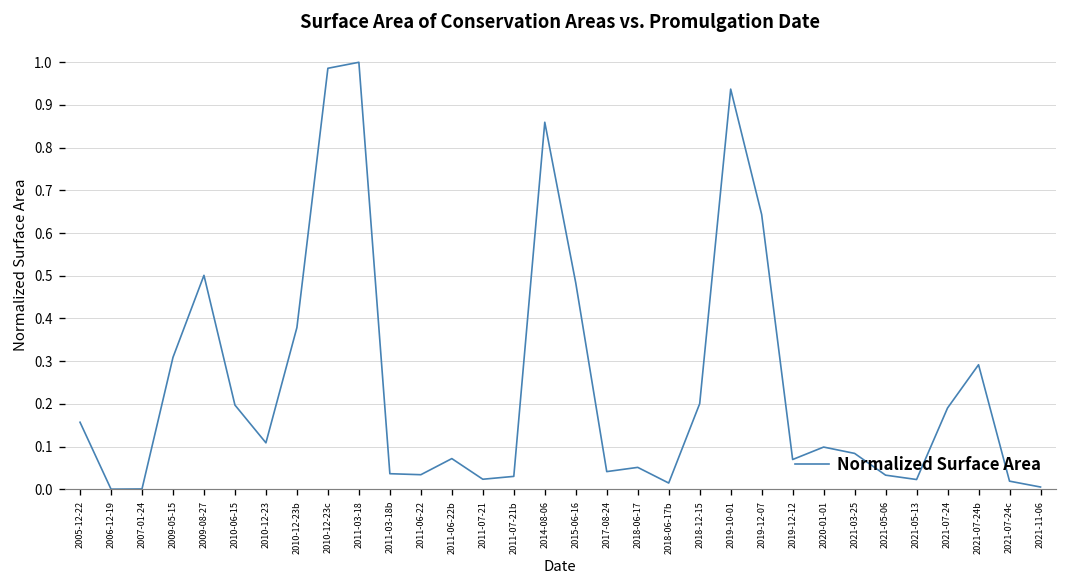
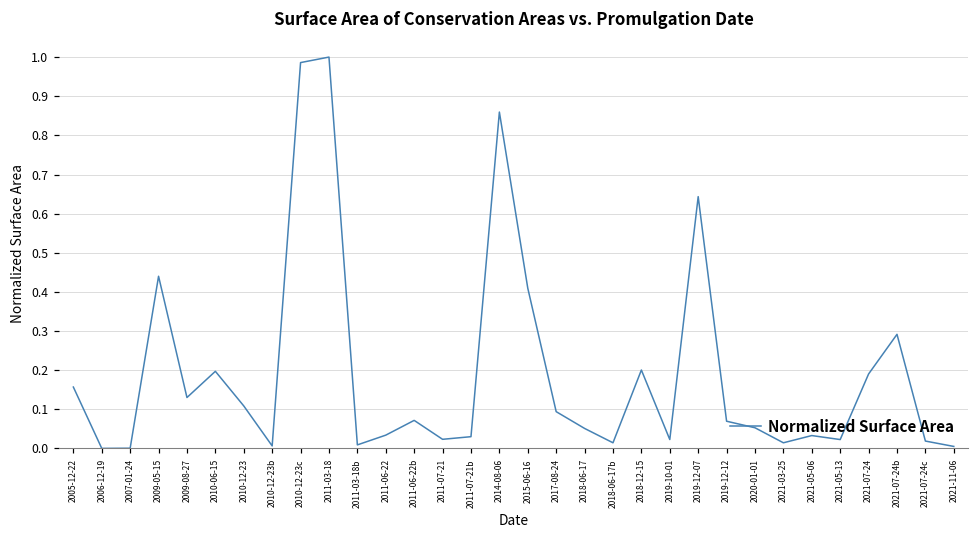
  {
    "2005-12-22": 0.16,
    "2006-12-19": 0.00,
    "2007-01-24": 0.00,
-   "2009-05-15": 0.31,
-   "2009-08-27": 0.50,
+   "2009-05-15": 0.44,
+   "2009-08-27": 0.13,
    "2010-06-15": 0.20,
    "2010-12-23": 0.11,
-   "2010-12-23b": 0.38,
+   "2010-12-23b": 0.01,
    "2010-12-23c": 0.99,
    "2011-03-18": 1.00,
-   "2011-03-18b": 0.04,
+   "2011-03-18b": 0.01,
    "2011-06-22": 0.03,
    "2011-06-22b": 0.07,
    "2011-07-21": 0.02,
    "2011-07-21b": 0.03,
    "2014-08-06": 0.86,
-   "2015-06-16": 0.48,
-   "2017-08-24": 0.04,
+   "2015-06-16": 0.41,
+   "2017-08-24": 0.09,
    "2018-06-17": 0.05,
    "2018-06-17b": 0.01,
    "2018-12-15": 0.20,
-   "2019-10-01": 0.94,
+   "2019-10-01": 0.02,
    "2019-12-07": 0.64,
    "2019-12-12": 0.07,
-   "2020-01-01": 0.10,
-   "2021-03-25": 0.08,
+   "2020-01-01": 0.05,
+   "2021-03-25": 0.01,
    "2021-05-06": 0.03,
    "2021-05-13": 0.02,
    "2021-07-24": 0.19,
    "2021-07-24b": 0.29,
    "2021-07-24c": 0.02,
    "2021-11-06": 0.01
  }
